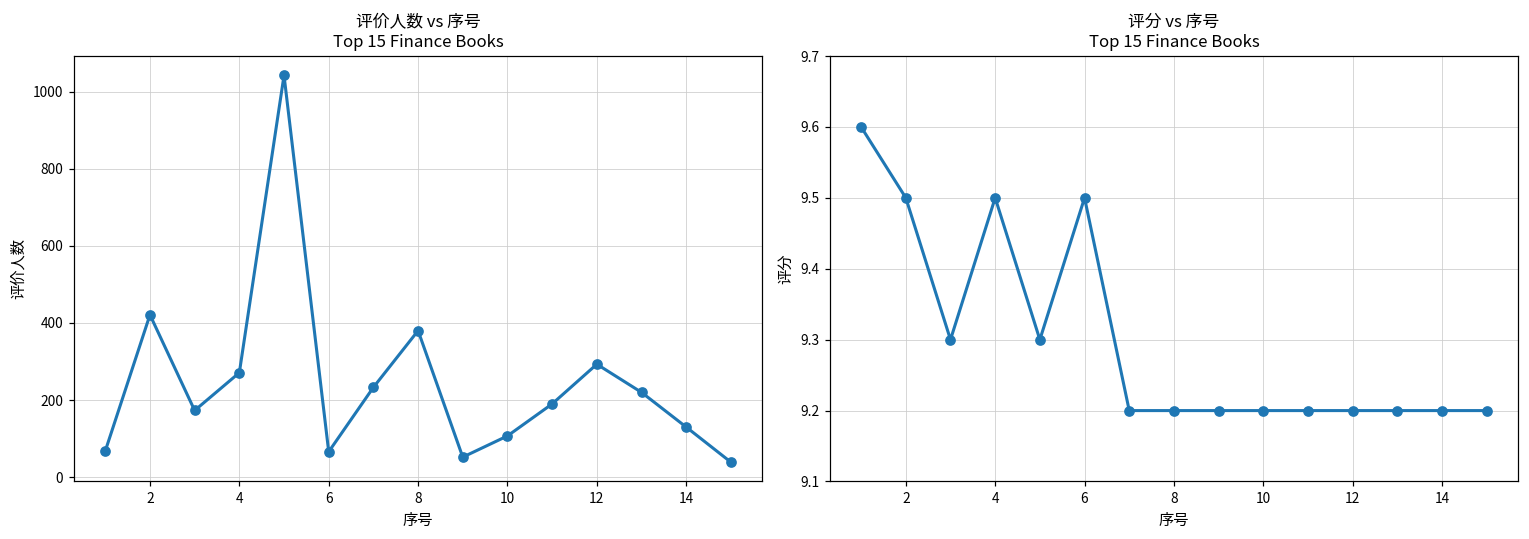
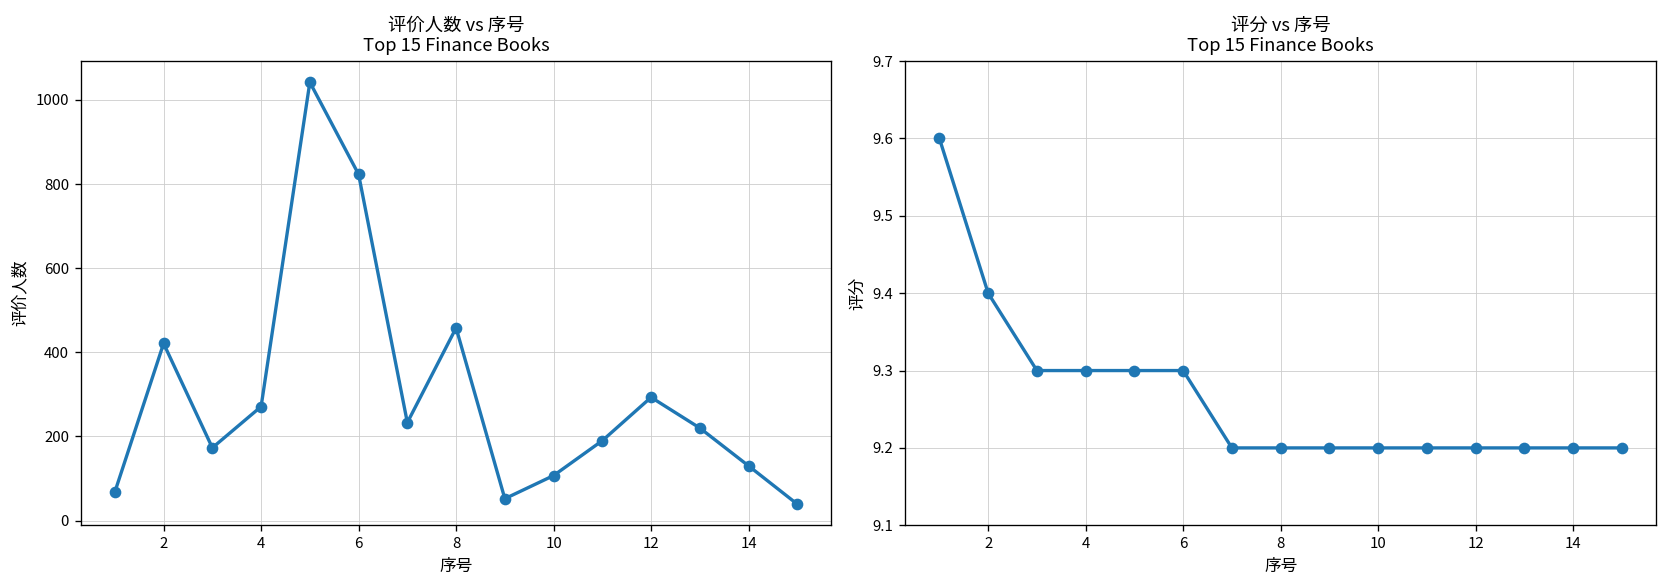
  {
    "评价人数 vs 序号 Top 15 Finance Books": {
      "2": 420,
      "4": 270,
-     "6": 70,
-     "8": 380,
+     "6": 820,
+     "8": 460,
      "10": 110,
      "12": 290,
      "14": 130
    },
    "评分 vs 序号 Top 15 Finance Books": {
-     "2": 9.5,
-     "4": 9.5,
-     "6": 9.5,
+     "2": 9.4,
+     "4": 9.3,
+     "6": 9.3,
      "8": 9.2,
      "10": 9.2,
      "12": 9.2,
      "14": 9.2
    }
  }
